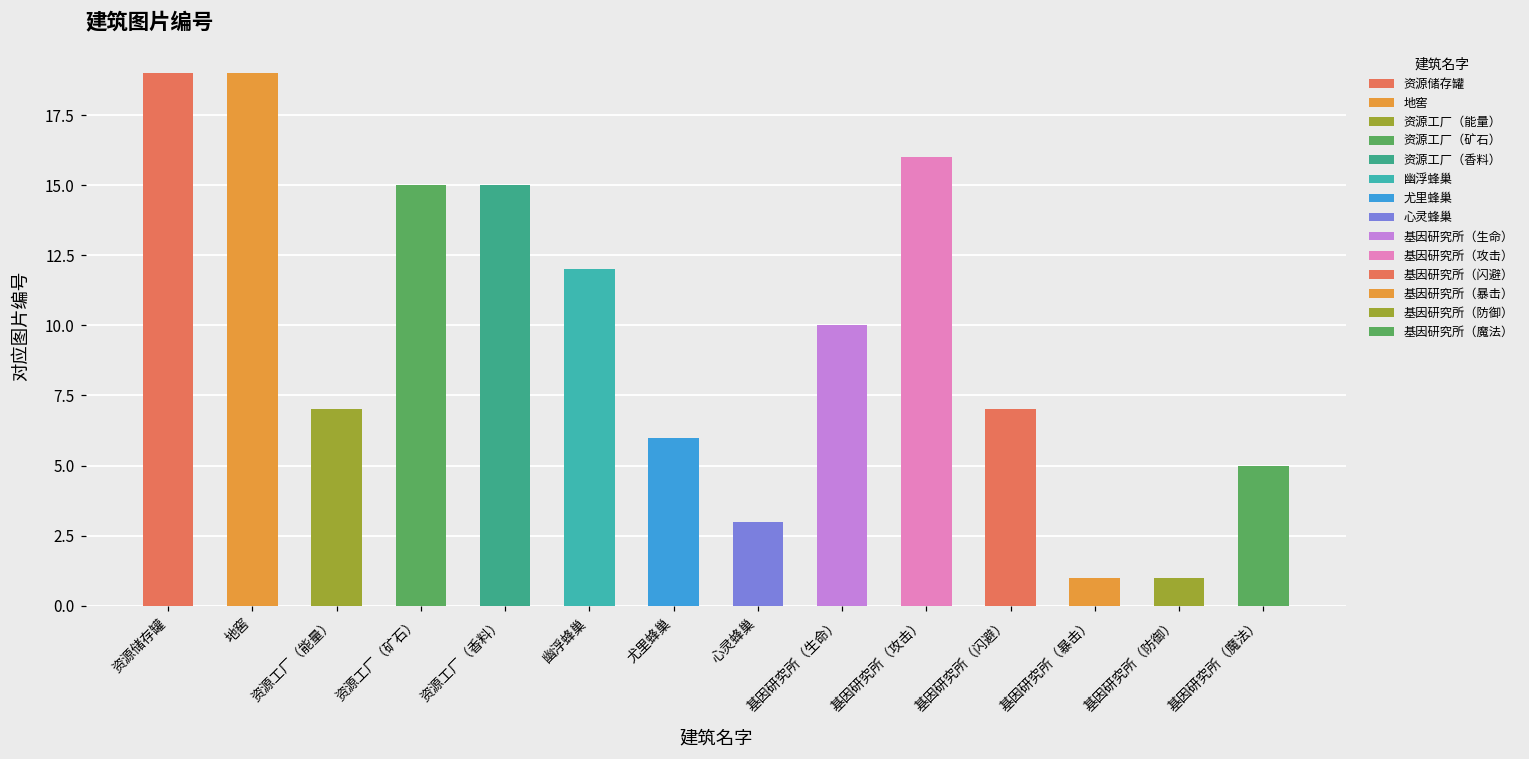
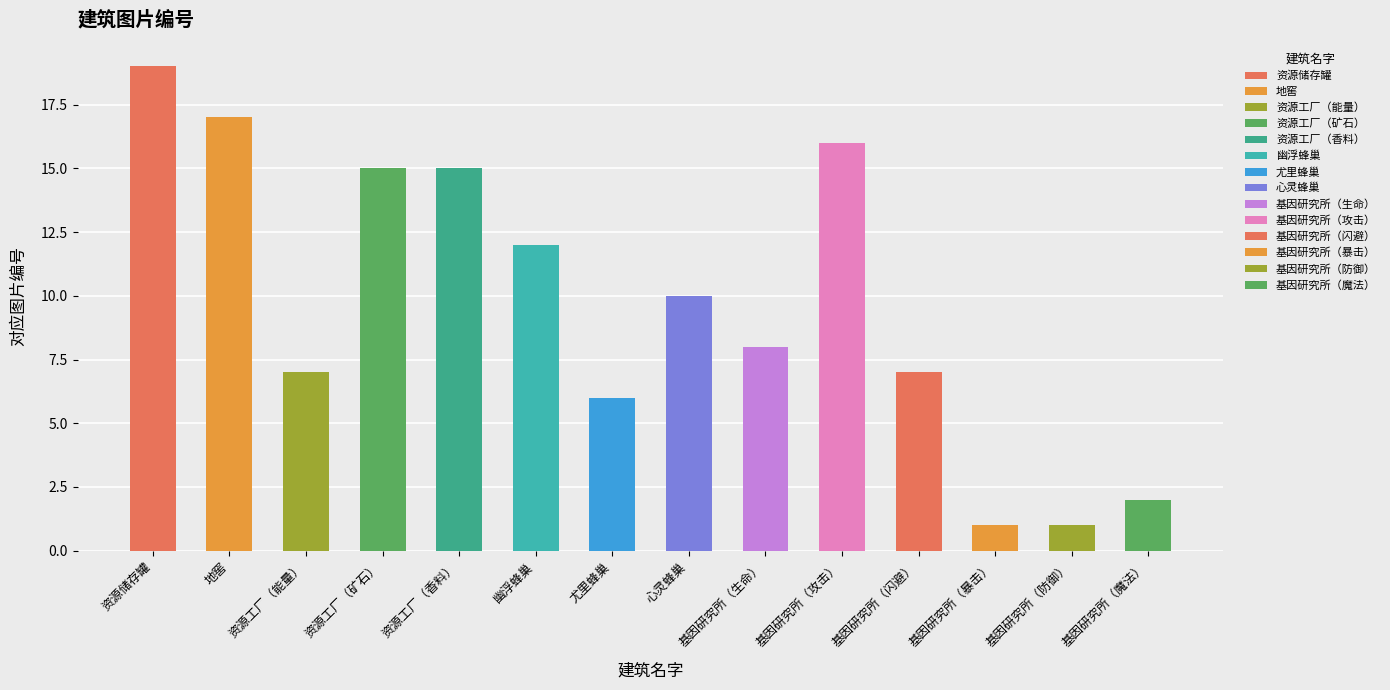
  {
    "资源储存罐": 19,
-   "地窖": 19,
+   "地窖": 17,
    "资源工厂（能量）": 7,
    "资源工厂（矿石）": 15,
    "资源工厂（香料）": 15,
    "幽浮蜂巢": 12,
    "尤里蜂巢": 6,
-   "心灵蜂巢": 3,
-   "基因研究所（生命）": 10,
+   "心灵蜂巢": 10,
+   "基因研究所（生命）": 8,
    "基因研究所（攻击）": 16,
    "基因研究所（闪避）": 7,
    "基因研究所（暴击）": 1,
    "基因研究所（防御）": 1,
-   "基因研究所（魔法）": 5
+   "基因研究所（魔法）": 2
  }
